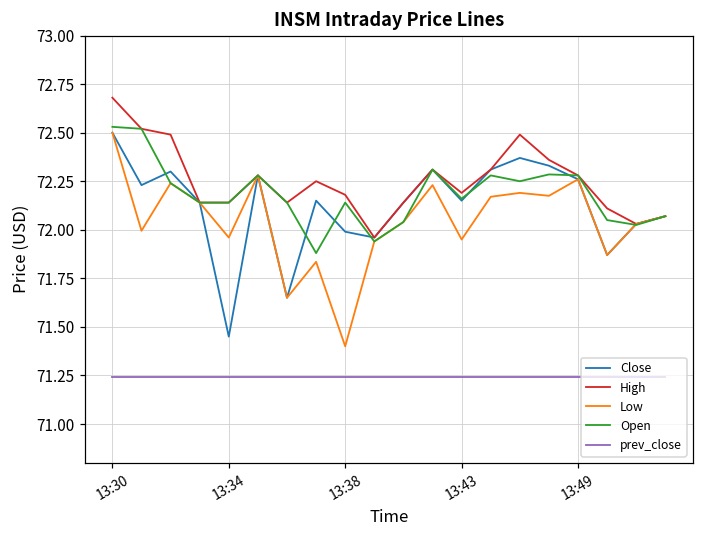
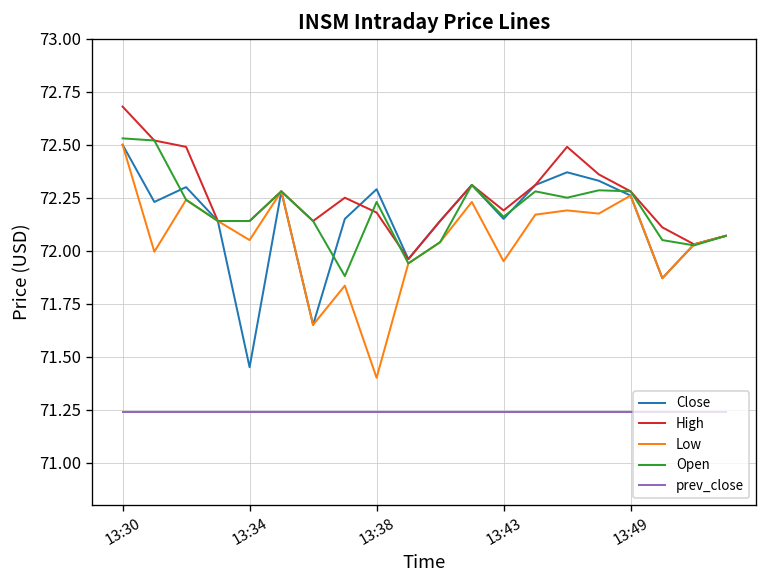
  {
    "Close": {
      "13:34": 71.45,
-     "13:38": 71.99
+     "13:38": 72.29
    },
    "High": {
      "13:30": 72.68,
      "13:38": 72.18,
      "13:43": 72.19
    },
    "Low": {
-     "13:34": 71.96,
+     "13:34": 72.05,
      "13:38": 71.40,
      "13:43": 71.95
    },
    "Open": {
      "13:30": 72.53,
-     "13:38": 72.14
+     "13:38": 72.23
    },
    "prev_close": {
      "13:30": 71.24,
      "13:34": 71.24,
      "13:38": 71.24,
      "13:43": 71.24,
      "13:49": 71.24
    }
  }
